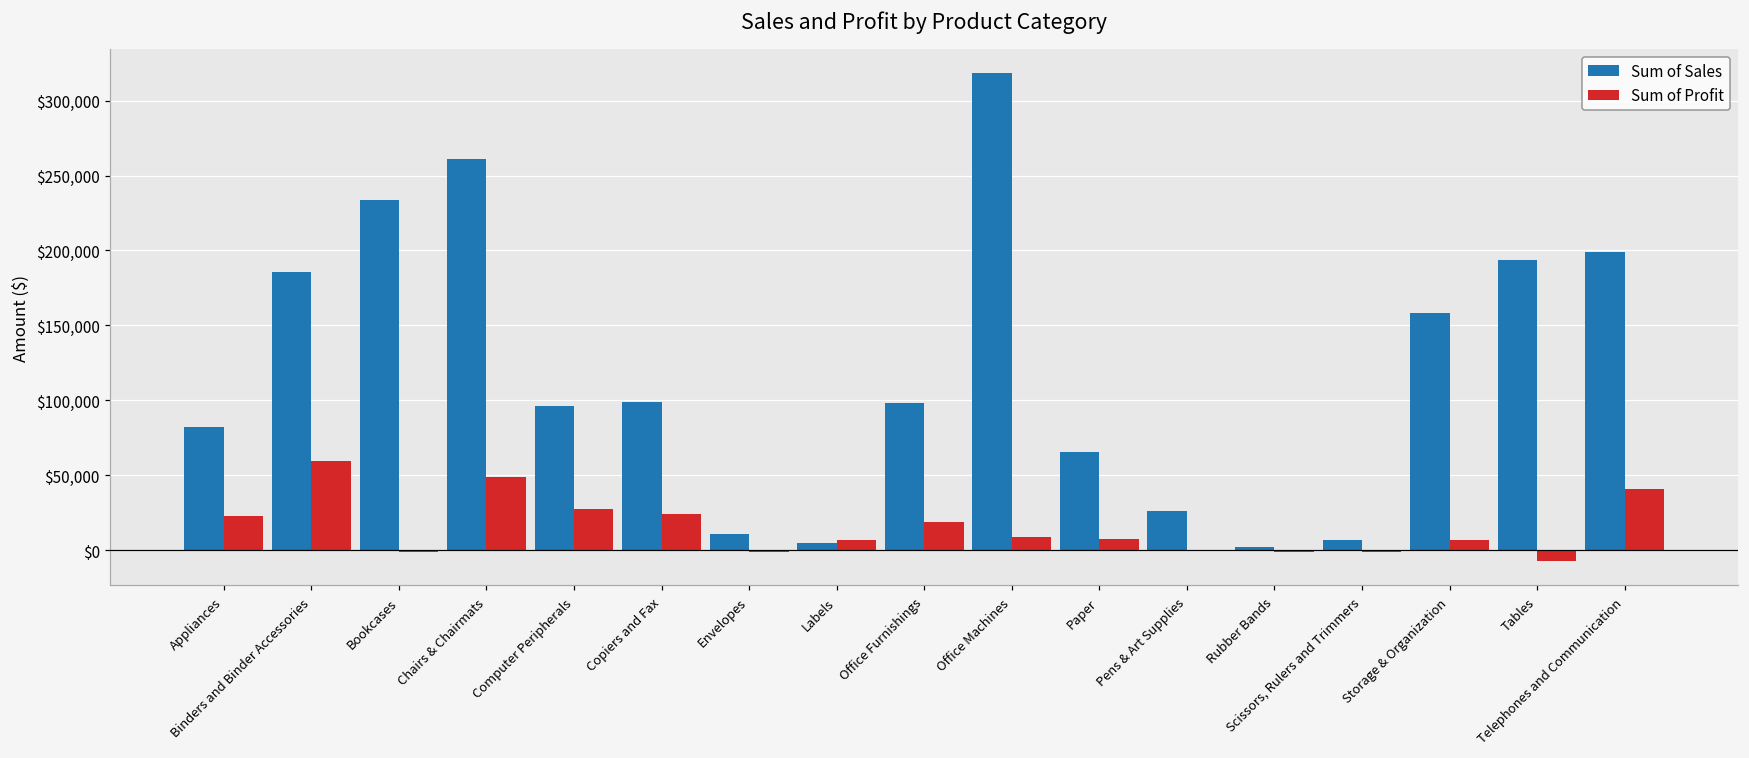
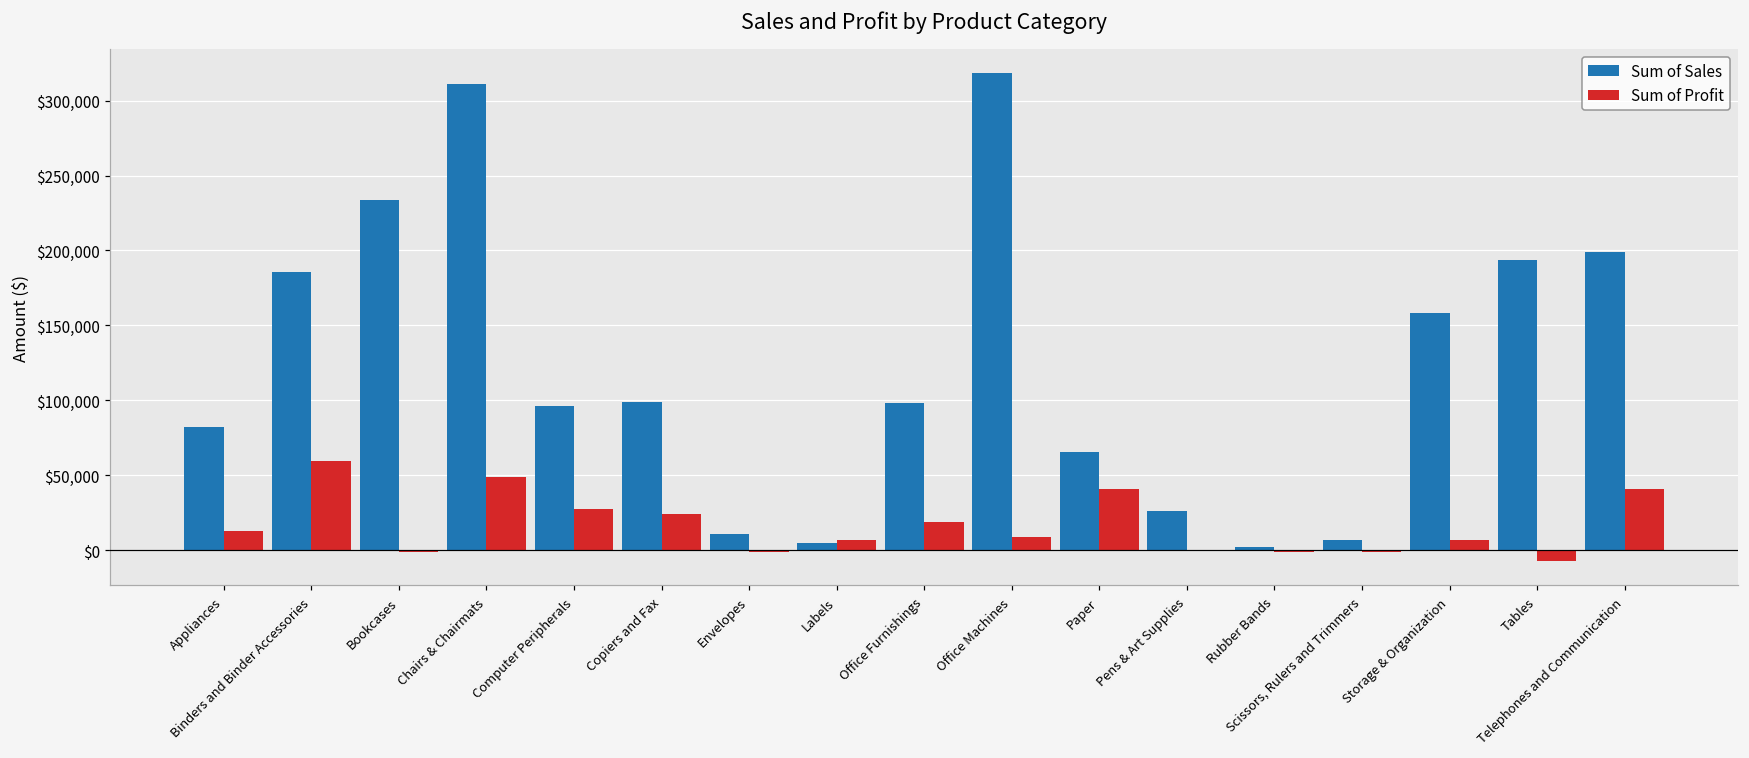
  {
    "Sum of Sales": {
      "Appliances": "$82,000",
      "Binders and Binder Accessories": "$186,000",
      "Bookcases": "$234,000",
-     "Chairs & Chairmats": "$261,000",
+     "Chairs & Chairmats": "$311,000",
      "Computer Peripherals": "$96,000",
      "Copiers and Fax": "$99,000",
      "Envelopes": "$10,000",
      "Labels": "$5,000",
      "Office Furnishings": "$98,000",
      "Office Machines": "$318,000",
      "Paper": "$66,000",
      "Pens & Art Supplies": "$26,000",
      "Scissors, Rulers and Trimmers": "$7,000",
      "Storage & Organization": "$158,000",
      "Tables": "$194,000",
      "Telephones and Communication": "$199,000"
    },
    "Sum of Profit": {
-     "Appliances": "$22,000",
+     "Appliances": "$13,000",
      "Binders and Binder Accessories": "$59,000",
      "Chairs & Chairmats": "$49,000",
      "Computer Peripherals": "$27,000",
      "Copiers and Fax": "$24,000",
      "Labels": "$7,000",
      "Office Furnishings": "$19,000",
      "Office Machines": "$9,000",
-     "Paper": "$8,000",
+     "Paper": "$41,000",
      "Storage & Organization": "$7,000",
      "Tables": "$-7,000",
      "Telephones and Communication": "$41,000"
    }
  }
